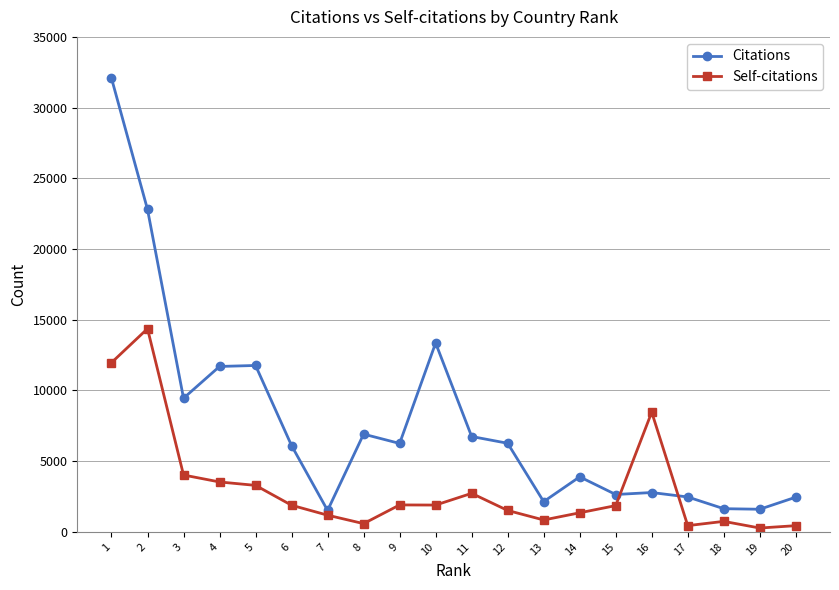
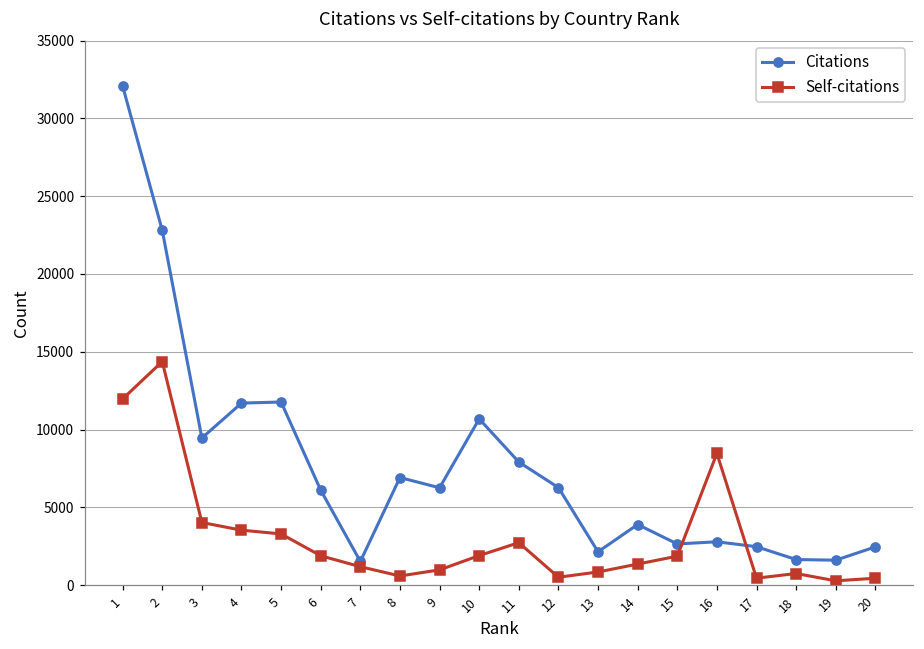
  {
    "Citations": {
      "1": 32100,
      "2": 22800,
      "3": 9500,
      "4": 11700,
      "5": 11800,
      "6": 6100,
      "7": 1500,
      "8": 6900,
      "9": 6300,
-     "10": 13400,
-     "11": 6700,
+     "10": 10700,
+     "11": 7900,
      "12": 6300,
      "13": 2100,
      "14": 3900,
      "15": 2600,
      "16": 2800,
      "17": 2500,
      "18": 1600,
      "19": 1600,
      "20": 2500
    },
    "Self-citations": {
      "1": 12000,
      "2": 14400,
      "3": 4000,
      "4": 3500,
      "5": 3300,
      "6": 1900,
      "7": 1200,
      "8": 600,
-     "9": 1900,
+     "9": 1000,
      "10": 1900,
      "11": 2700,
-     "12": 1500,
+     "12": 500,
      "13": 800,
      "14": 1400,
      "15": 1900,
      "16": 8500,
      "17": 400,
      "18": 700,
      "19": 300,
      "20": 400
    }
  }
